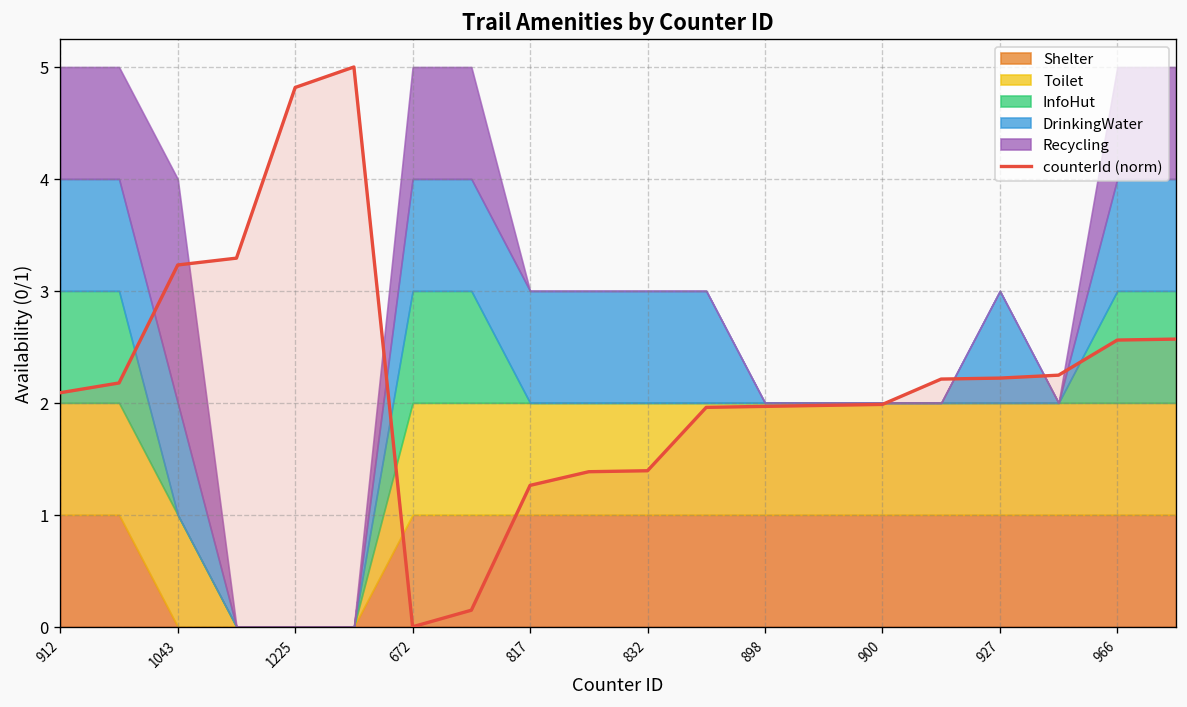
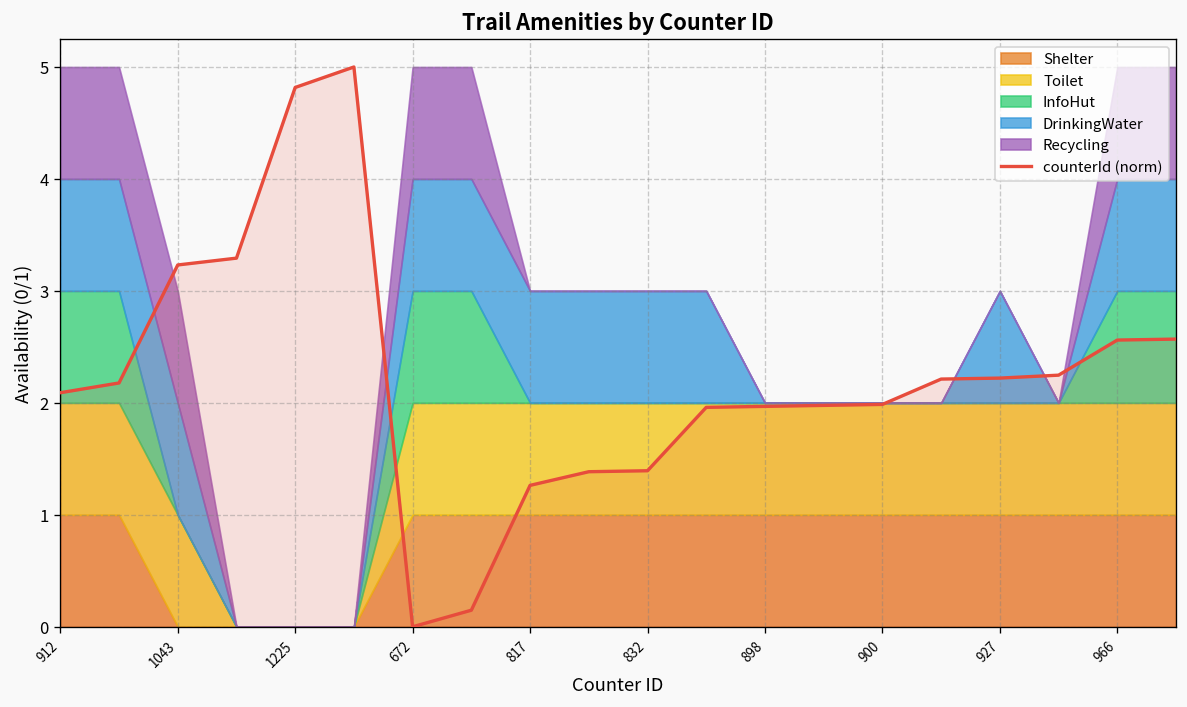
  {
    "Toilet": {
      "912": 1,
      "672": 1,
      "966": 1
    },
    "InfoHut": {
      "912": 1,
      "672": 1,
      "966": 1
    },
    "DrinkingWater": {
      "912": 1,
      "1043": 1,
      "672": 1
    },
    "Recycling": {
      "912": 1,
-     "1043": 2,
+     "1043": 1,
      "672": 1
    }
  }
